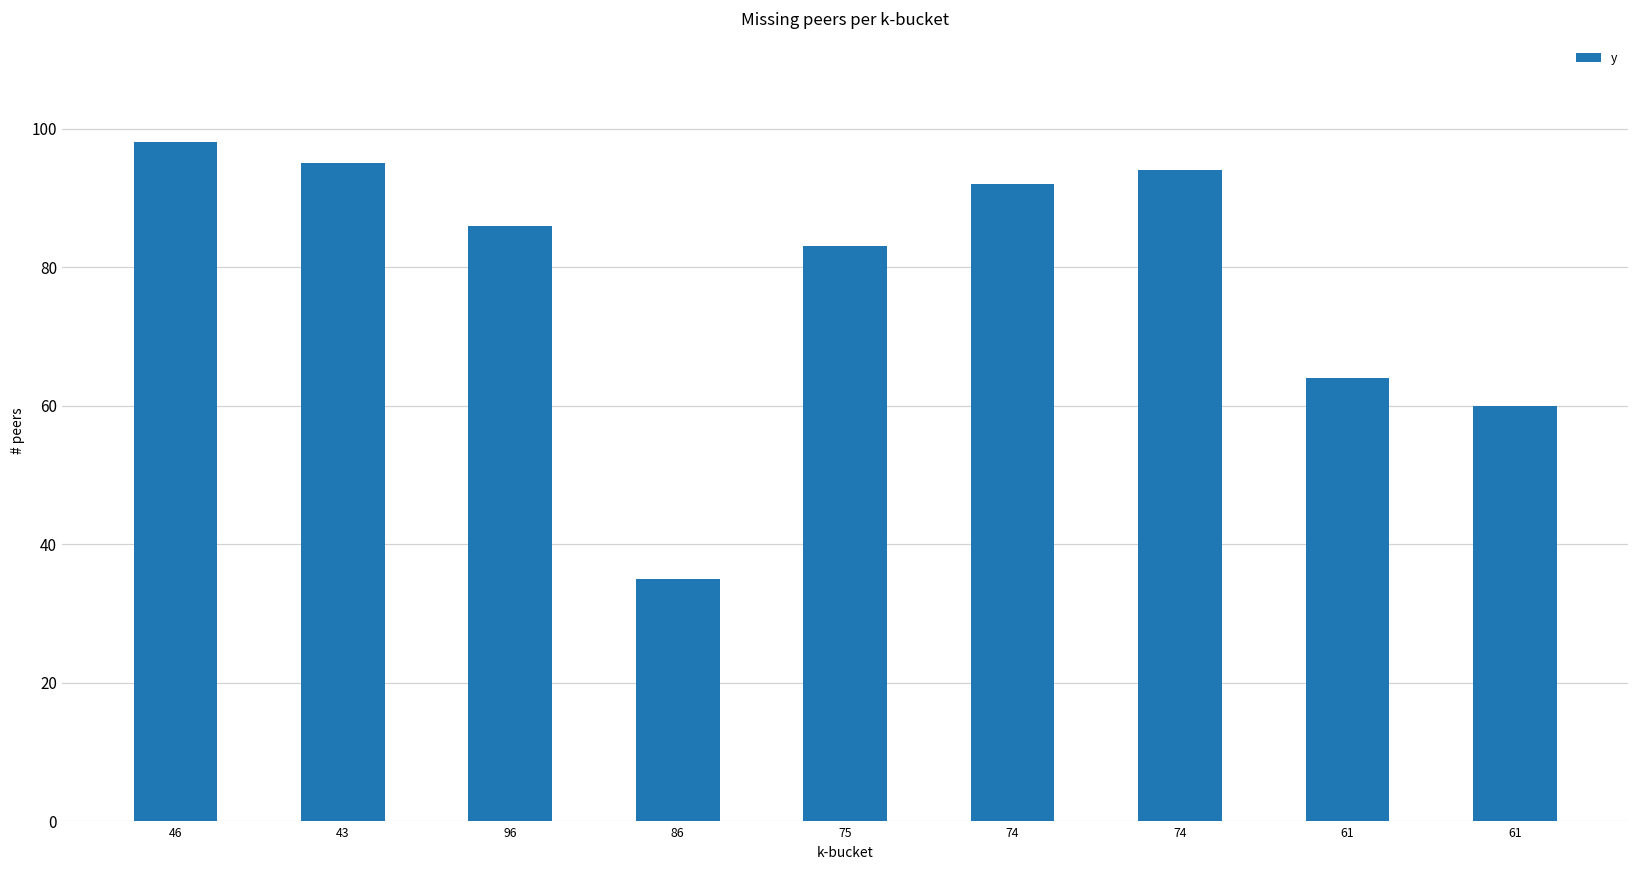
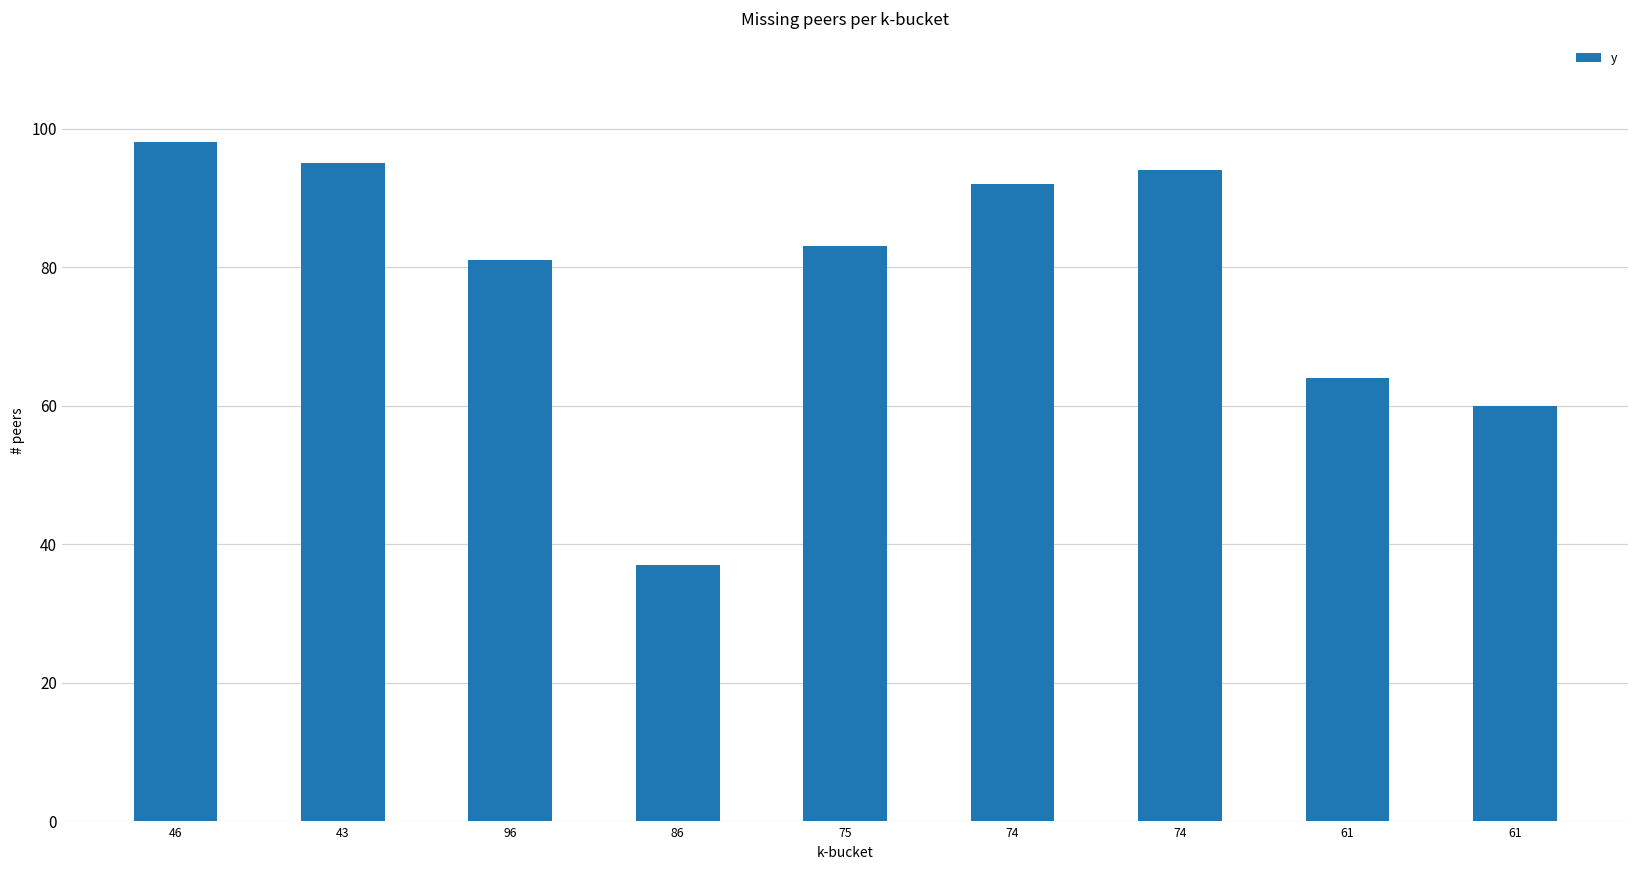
  {
    "46": 98,
    "43": 95,
-   "96": 86,
-   "86": 35,
+   "96": 81,
+   "86": 37,
    "75": 83
  }
